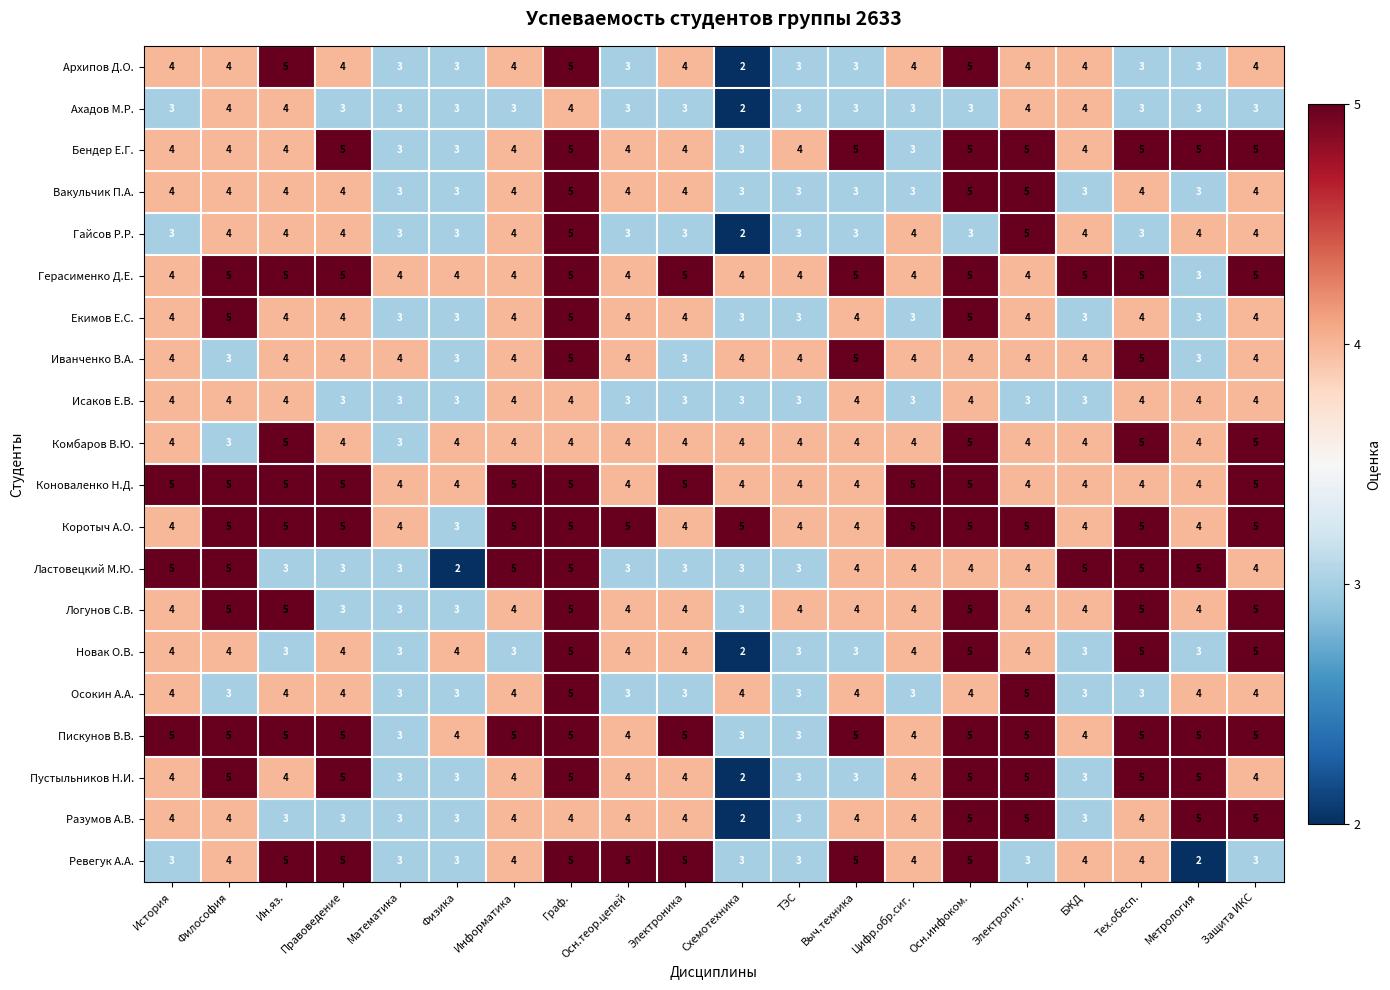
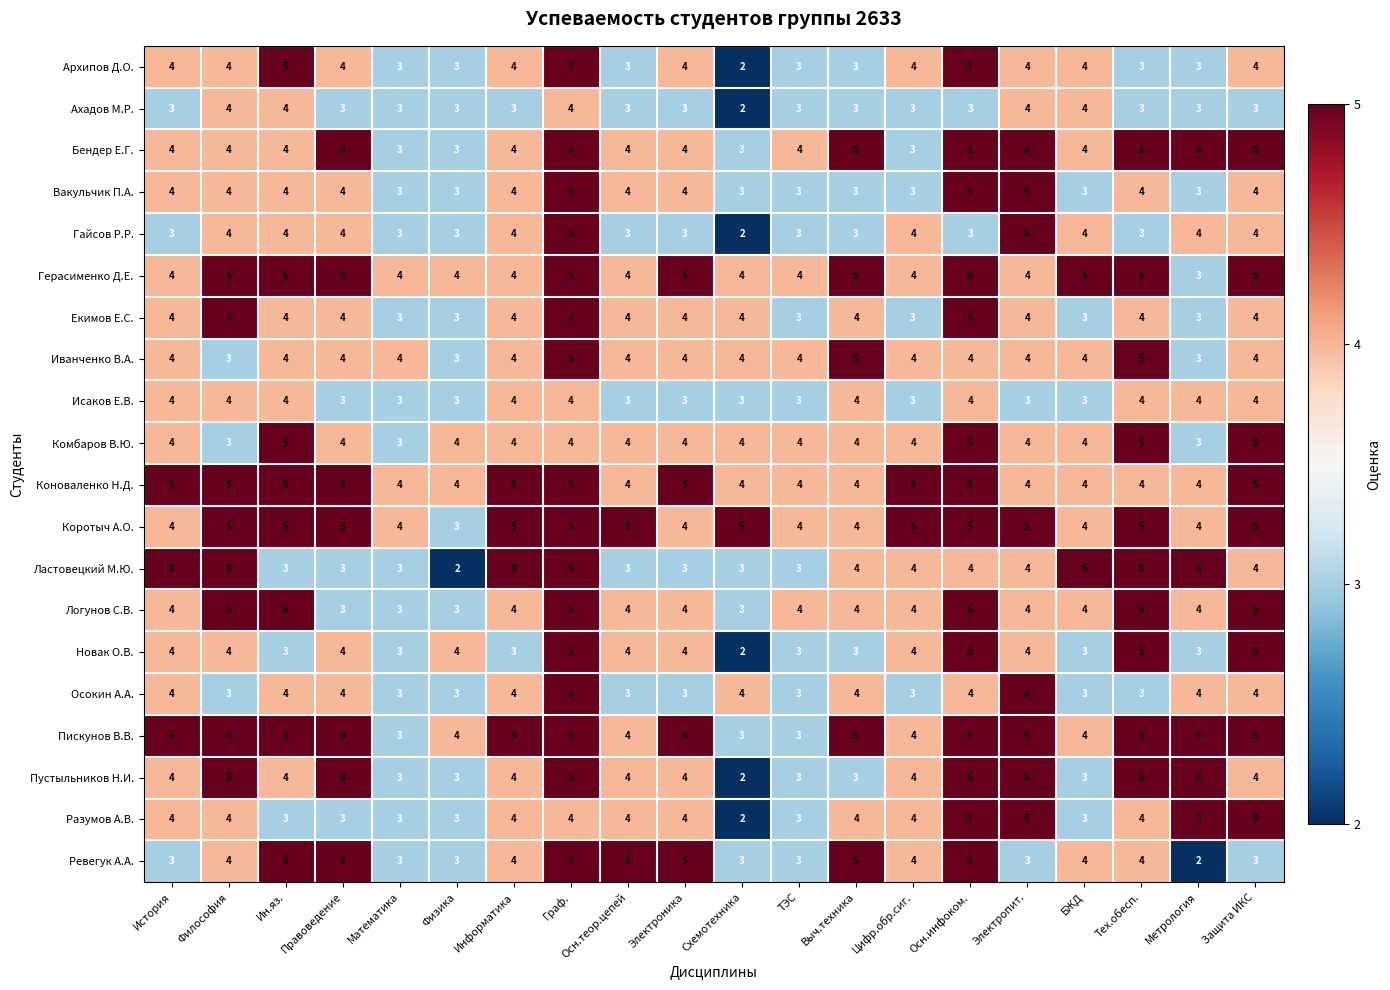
  {
    "Екимов Е.С.": {
      "История": 4,
      "Философия": 5,
      "Ин.яз.": 4,
      "Правоведение": 4,
      "Математика": 3,
      "Физика": 3,
      "Информатика": 4,
      "Граф.": 5,
      "Осн.теор.цепей": 4,
      "Электроника": 4,
-     "Схемотехника": 3,
+     "Схемотехника": 4,
      "ТЭС": 3,
      "Выч.техника": 4,
      "Цифр.обр.сиг.": 3,
      "Осн.инфоком.": 5,
      "Электропит.": 4,
      "БЖД": 3,
      "Тех.обесп.": 4,
      "Метрология": 3,
      "Защита ИКС": 4
    },
    "Иванченко В.А.": {
      "История": 4,
      "Философия": 3,
      "Ин.яз.": 4,
      "Правоведение": 4,
      "Математика": 4,
      "Физика": 3,
      "Информатика": 4,
      "Граф.": 5,
      "Осн.теор.цепей": 4,
-     "Электроника": 3,
+     "Электроника": 4,
      "Схемотехника": 4,
      "ТЭС": 4,
      "Выч.техника": 5,
      "Цифр.обр.сиг.": 4,
      "Осн.инфоком.": 4,
      "Электропит.": 4,
      "БЖД": 4,
      "Тех.обесп.": 5,
      "Метрология": 3,
      "Защита ИКС": 4
    },
    "Комбаров В.Ю.": {
      "История": 4,
      "Философия": 3,
      "Ин.яз.": 5,
      "Правоведение": 4,
      "Математика": 3,
      "Физика": 4,
      "Информатика": 4,
      "Граф.": 4,
      "Осн.теор.цепей": 4,
      "Электроника": 4,
      "Схемотехника": 4,
      "ТЭС": 4,
      "Выч.техника": 4,
      "Цифр.обр.сиг.": 4,
      "Осн.инфоком.": 5,
      "Электропит.": 4,
      "БЖД": 4,
      "Тех.обесп.": 5,
-     "Метрология": 4,
+     "Метрология": 3,
      "Защита ИКС": 5
    }
  }
